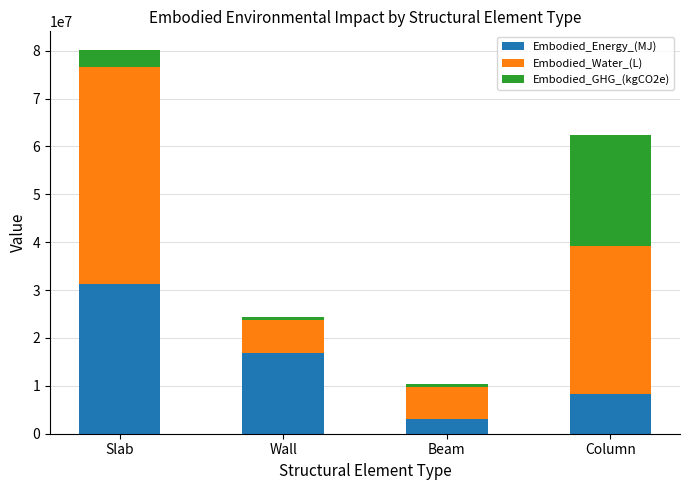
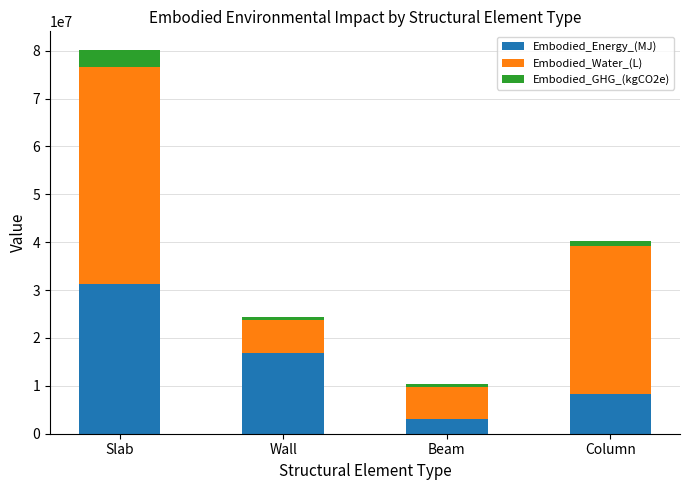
  {
    "Embodied_Energy_(MJ)": {
      "Slab": 31000000,
      "Wall": 17000000,
      "Beam": 3000000,
      "Column": 8000000
    },
    "Embodied_Water_(L)": {
      "Slab": 45000000,
      "Wall": 7000000,
      "Beam": 7000000,
      "Column": 31000000
    },
    "Embodied_GHG_(kgCO2e)": {
      "Slab": 4000000,
      "Wall": 1000000,
      "Beam": 1000000,
-     "Column": 23000000
+     "Column": 1000000
    }
  }
